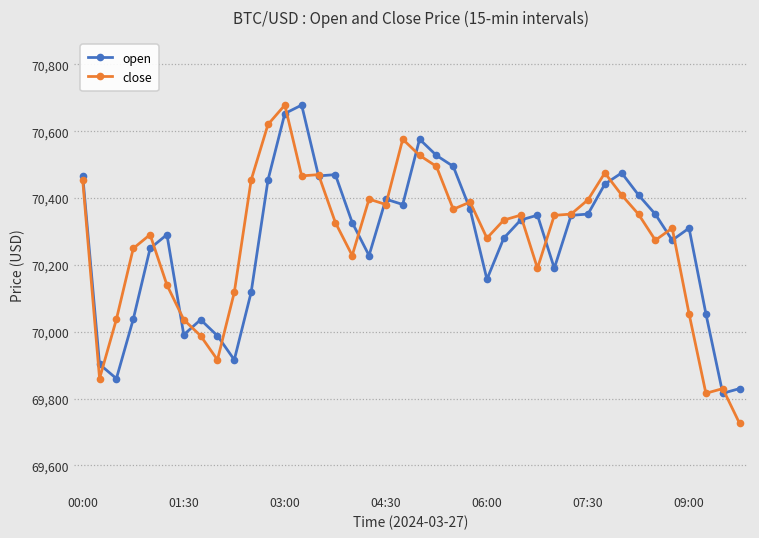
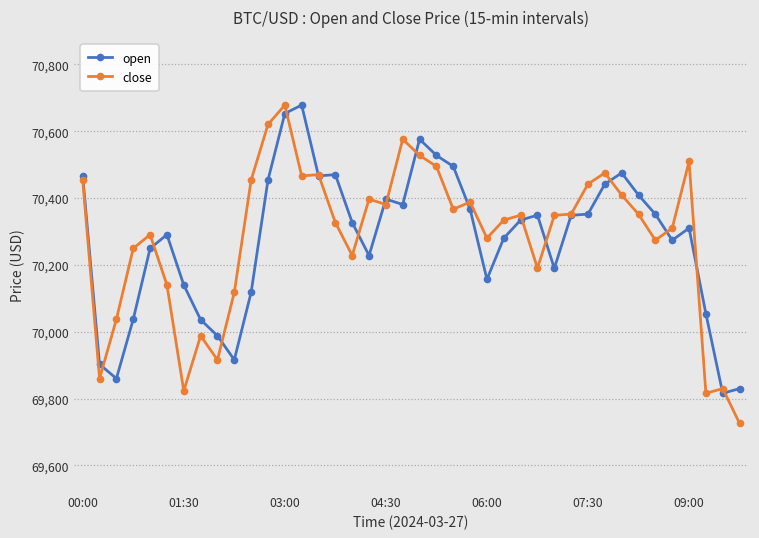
  {
    "open": {
      "00:00": "70,470",
-     "01:30": "69,990",
+     "01:30": "70,140",
      "03:00": "70,650",
      "04:30": "70,400",
      "06:00": "70,160",
      "07:30": "70,350",
      "09:00": "70,310"
    },
    "close": {
      "00:00": "70,450",
-     "01:30": "70,040",
+     "01:30": "69,820",
      "03:00": "70,680",
      "04:30": "70,380",
      "06:00": "70,280",
-     "07:30": "70,390",
-     "09:00": "70,050"
+     "07:30": "70,440",
+     "09:00": "70,510"
    }
  }
